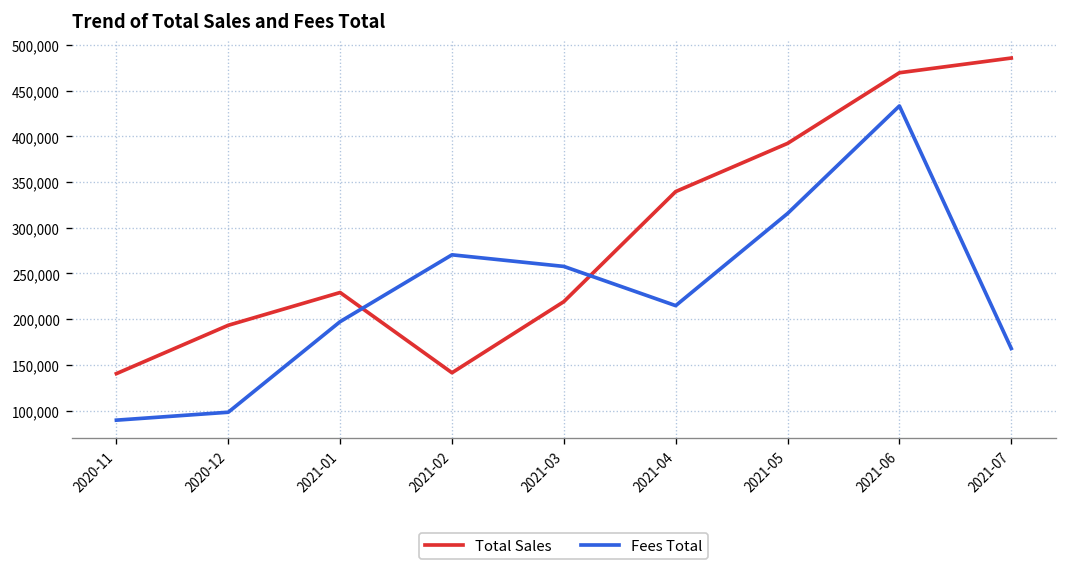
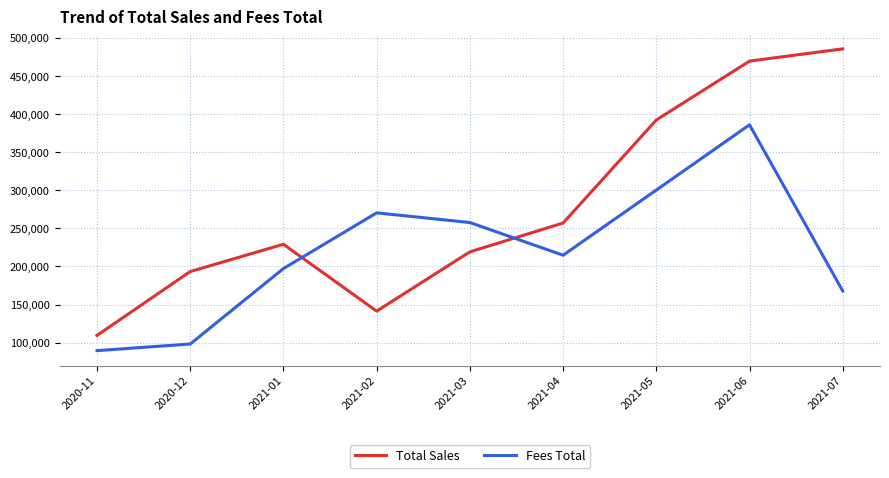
  {
    "Total Sales": {
-     "2020-11": "140,000",
+     "2020-11": "110,000",
      "2020-12": "190,000",
      "2021-01": "230,000",
      "2021-02": "140,000",
      "2021-03": "220,000",
-     "2021-04": "340,000",
+     "2021-04": "260,000",
      "2021-05": "390,000",
      "2021-06": "470,000",
      "2021-07": "490,000"
    },
    "Fees Total": {
      "2020-11": "90,000",
      "2020-12": "100,000",
      "2021-01": "200,000",
      "2021-02": "270,000",
      "2021-03": "260,000",
      "2021-04": "210,000",
-     "2021-05": "320,000",
-     "2021-06": "430,000",
+     "2021-05": "300,000",
+     "2021-06": "390,000",
      "2021-07": "170,000"
    }
  }
